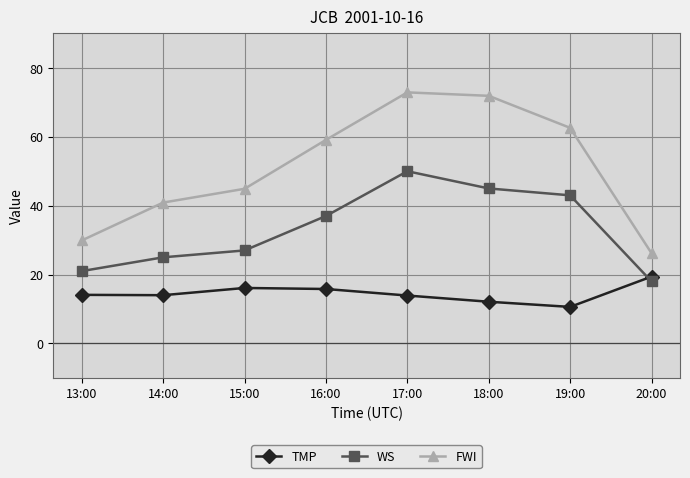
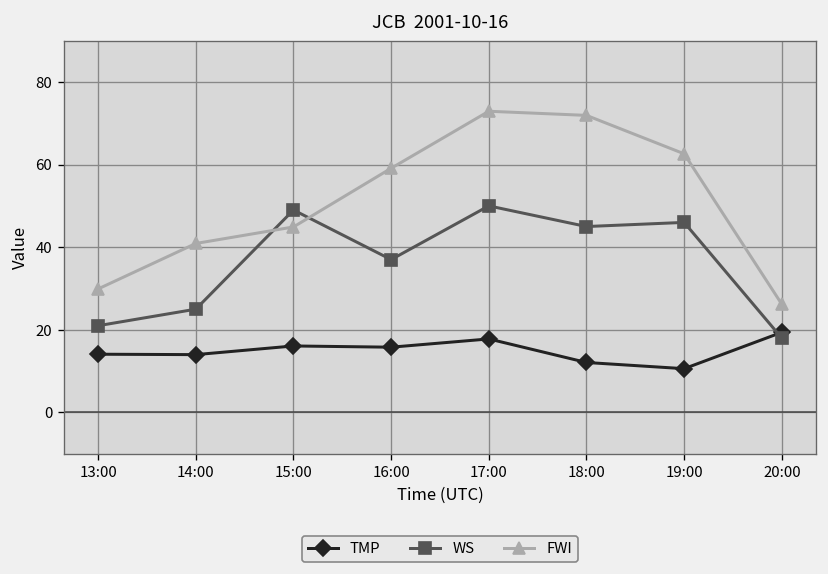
  {
    "TMP": {
      "13:00": 14,
      "14:00": 14,
      "15:00": 16,
      "16:00": 16,
-     "17:00": 14,
+     "17:00": 18,
      "18:00": 12,
      "19:00": 11,
      "20:00": 19
    },
    "WS": {
      "13:00": 21,
      "14:00": 25,
-     "15:00": 27,
+     "15:00": 49,
      "16:00": 37,
      "17:00": 50,
      "18:00": 45,
-     "19:00": 43,
+     "19:00": 46,
      "20:00": 18
    },
    "FWI": {
      "13:00": 30,
      "14:00": 41,
      "15:00": 45,
      "16:00": 59,
      "17:00": 73,
      "18:00": 72,
      "19:00": 63,
      "20:00": 26
    }
  }
